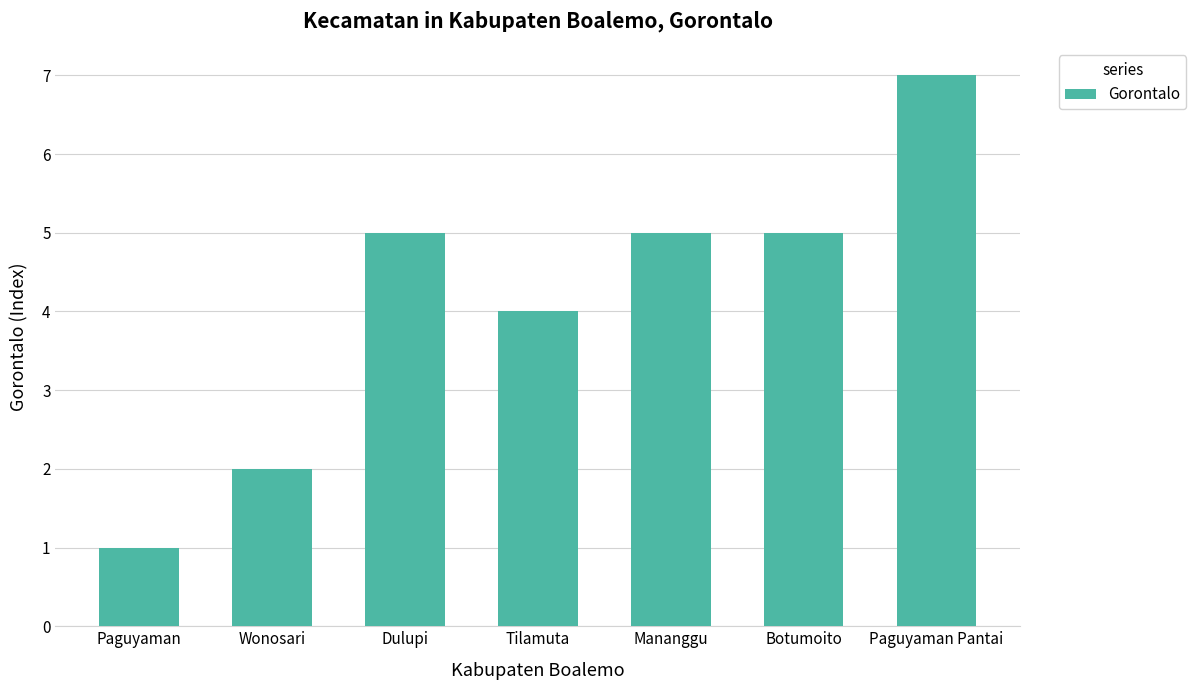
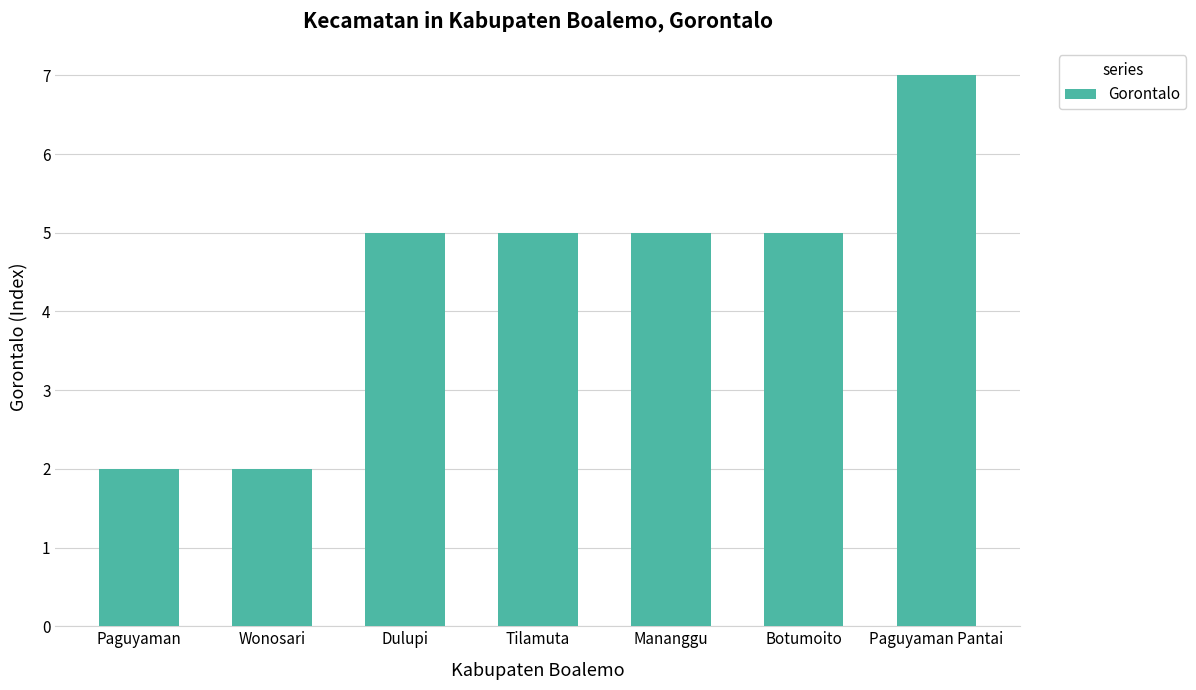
  {
-   "Paguyaman": 1,
+   "Paguyaman": 2,
    "Wonosari": 2,
    "Dulupi": 5,
-   "Tilamuta": 4,
+   "Tilamuta": 5,
    "Mananggu": 5,
    "Botumoito": 5,
    "Paguyaman Pantai": 7
  }
